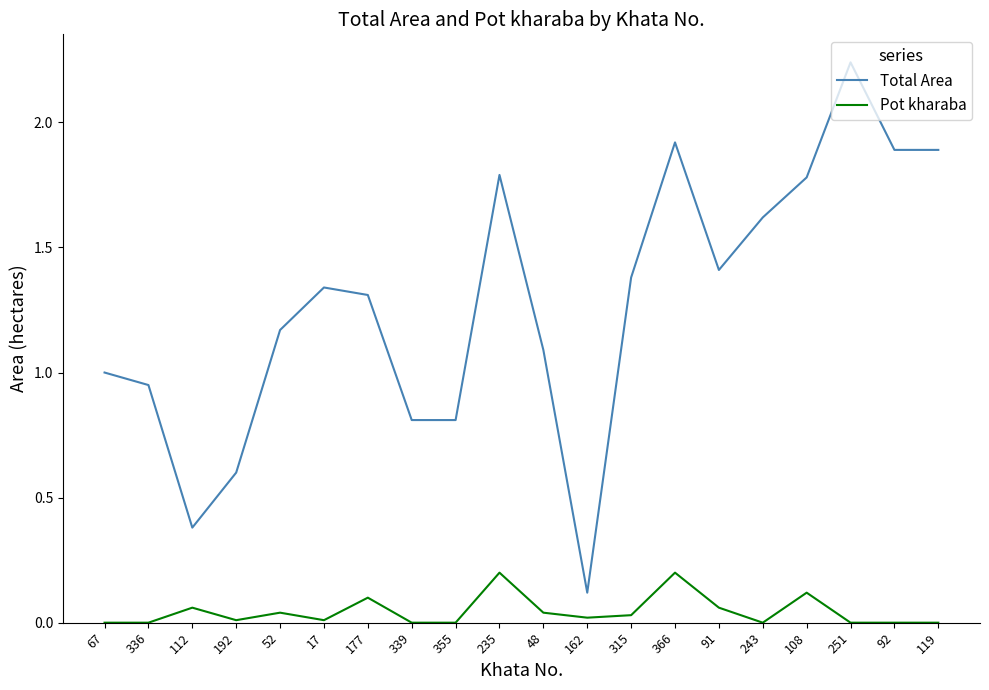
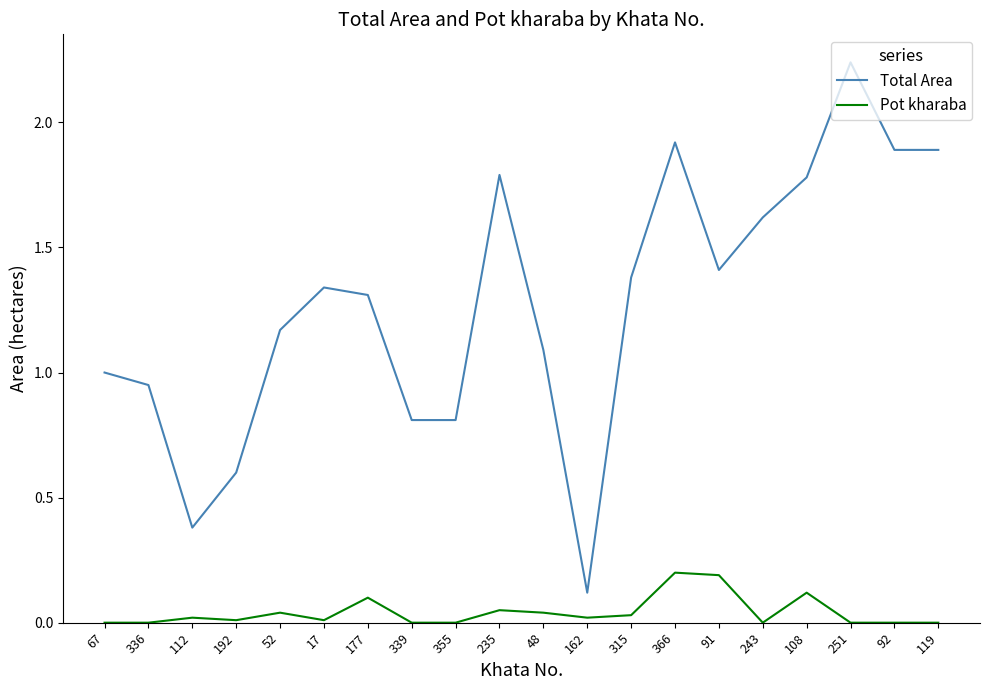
  {
    "Total Area": {
      "67": 1.00,
      "336": 0.95,
      "112": 0.38,
      "192": 0.60,
      "52": 1.17,
      "17": 1.34,
      "177": 1.31,
      "339": 0.81,
      "355": 0.81,
      "235": 1.79,
      "48": 1.09,
      "162": 0.12,
      "315": 1.38,
      "366": 1.92,
      "91": 1.41,
      "243": 1.62,
      "108": 1.78,
      "92": 1.89,
      "119": 1.89
    },
    "Pot kharaba": {
      "67": 0.00,
      "336": 0.00,
-     "112": 0.06,
+     "112": 0.02,
      "192": 0.01,
      "52": 0.04,
      "17": 0.01,
      "177": 0.10,
      "339": 0.00,
      "355": 0.00,
-     "235": 0.20,
+     "235": 0.05,
      "48": 0.04,
      "162": 0.02,
      "315": 0.03,
      "366": 0.20,
-     "91": 0.06,
+     "91": 0.19,
      "243": 0.00,
      "108": 0.12,
      "251": 0.00,
      "92": 0.00,
      "119": 0.00
    }
  }
